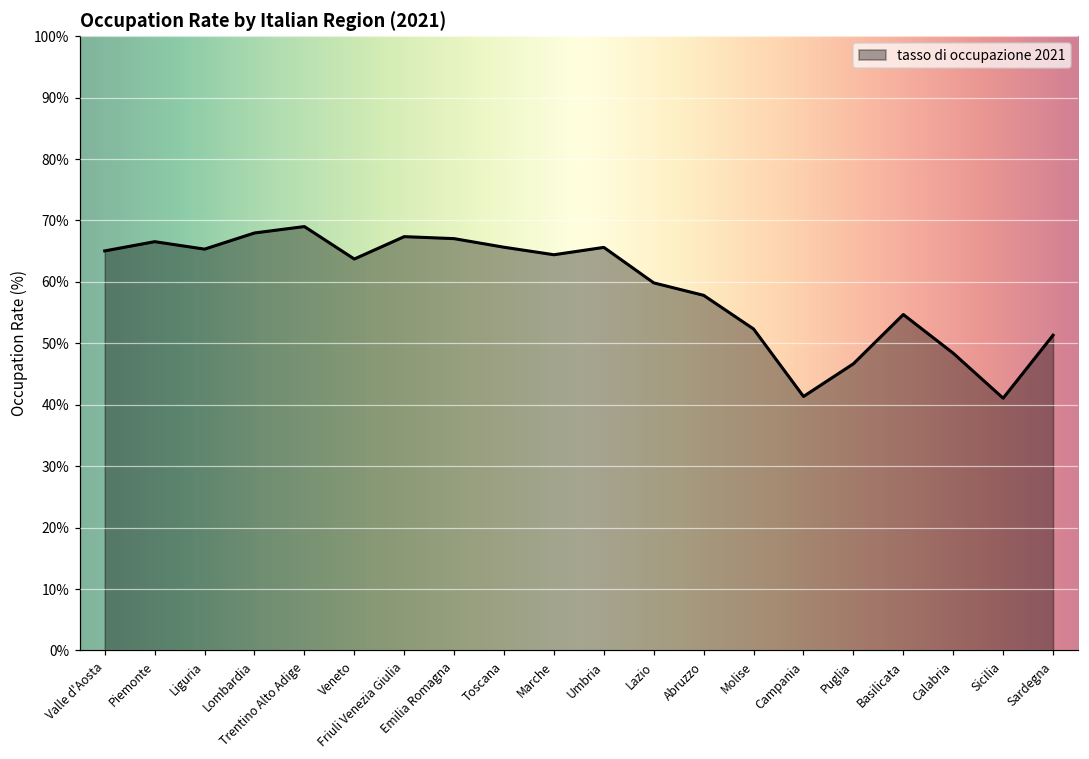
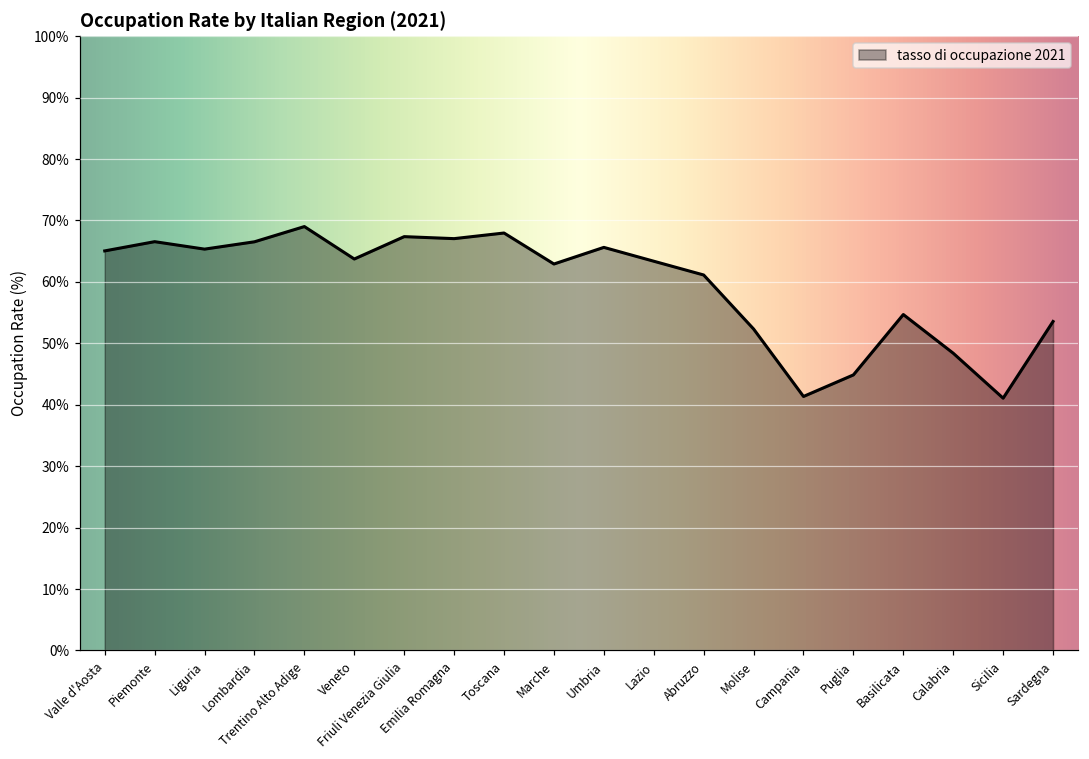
  {
    "Valle d'Aosta": "65%",
    "Piemonte": "67%",
    "Liguria": "65%",
-   "Lombardia": "68%",
+   "Lombardia": "67%",
    "Trentino Alto Adige": "69%",
    "Veneto": "64%",
    "Friuli Venezia Giulia": "67%",
    "Emilia Romagna": "67%",
-   "Toscana": "66%",
-   "Marche": "64%",
+   "Toscana": "68%",
+   "Marche": "63%",
    "Umbria": "66%",
-   "Lazio": "60%",
-   "Abruzzo": "58%",
+   "Lazio": "63%",
+   "Abruzzo": "61%",
    "Molise": "52%",
    "Campania": "41%",
-   "Puglia": "47%",
+   "Puglia": "45%",
    "Basilicata": "55%",
    "Calabria": "48%",
    "Sicilia": "41%",
-   "Sardegna": "51%"
+   "Sardegna": "54%"
  }
